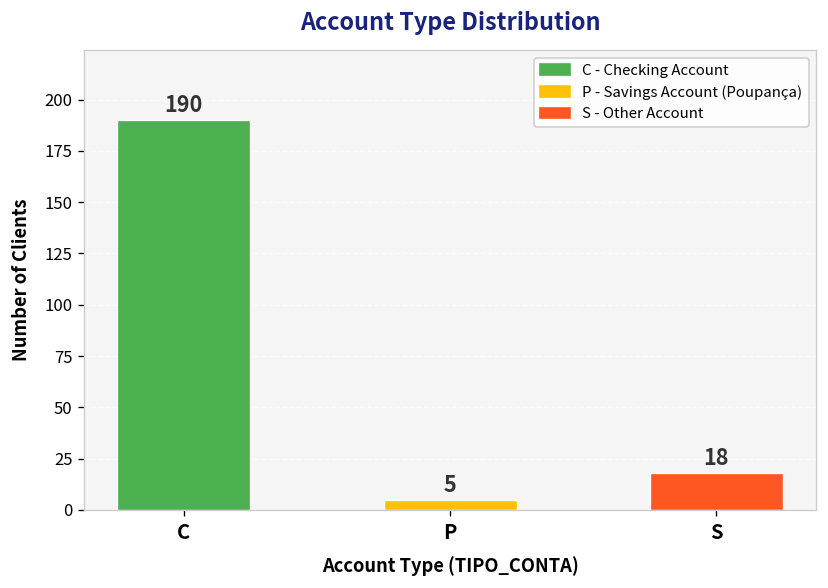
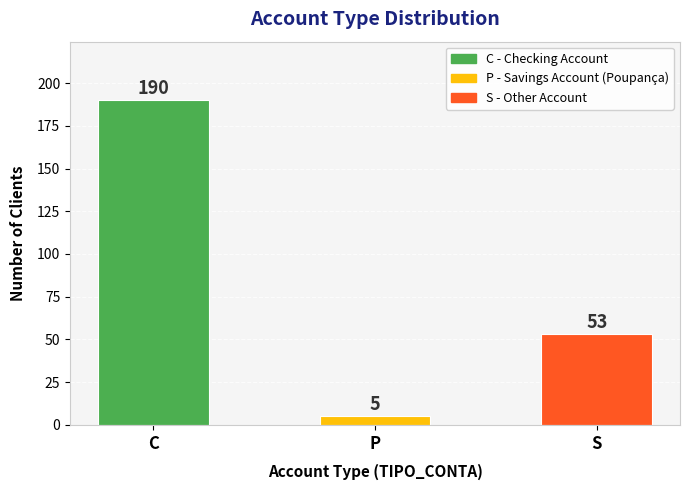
  {
    "C": 190,
    "P": 5,
-   "S": 18
+   "S": 53
  }
